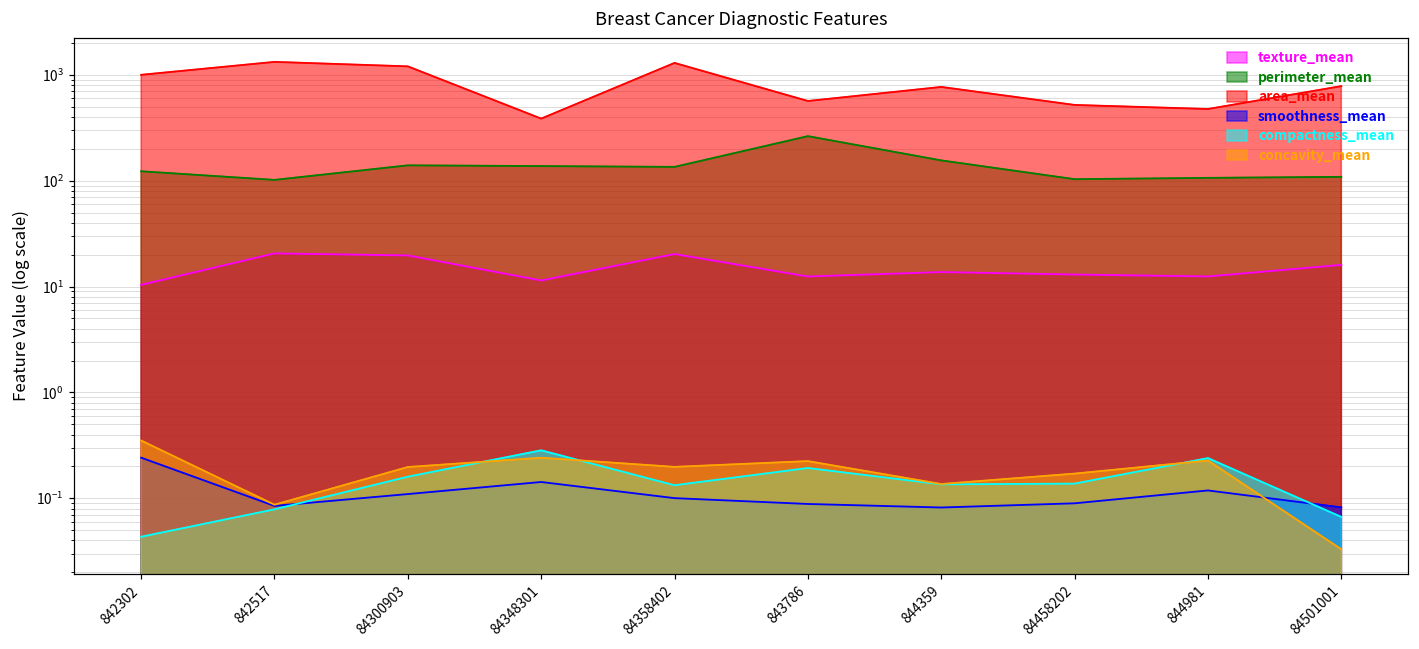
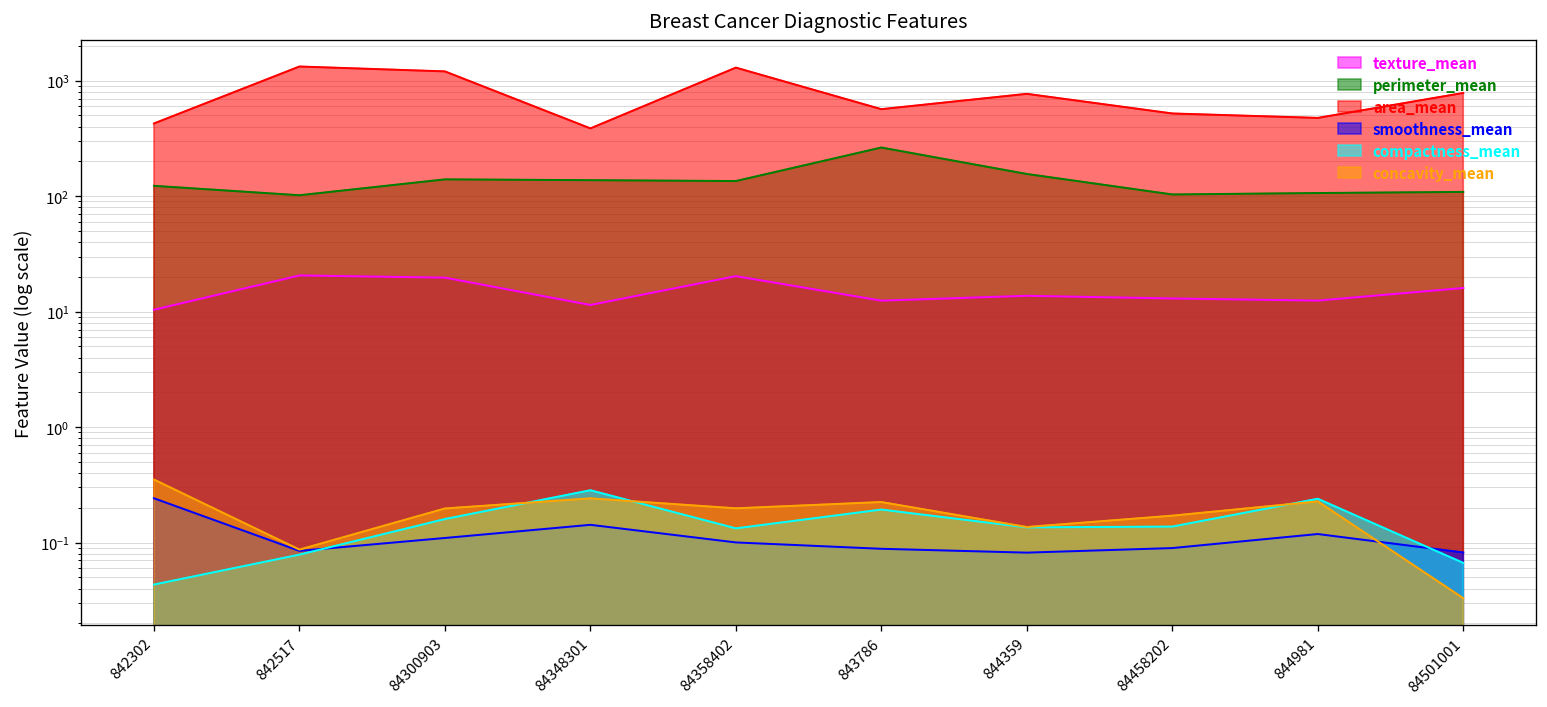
  {
    "texture_mean": {
      "842302": 10,
      "842517": 21,
      "84300903": 20,
      "84348301": 11,
      "84358402": 20,
      "843786": 12,
      "844359": 14,
      "84458202": 13,
      "844981": 12,
      "84501001": 16
    },
    "perimeter_mean": {
      "842302": 120,
      "842517": 100,
      "84300903": 140,
      "84348301": 140,
      "84358402": 140,
      "843786": 260,
      "844359": 160,
      "84458202": 100,
      "844981": 110,
      "84501001": 110
    },
    "area_mean": {
-     "842302": 1000,
+     "842302": 400,
      "842517": 1300,
      "84300903": 1200,
      "84348301": 390,
      "84358402": 1300,
      "843786": 600,
      "844359": 800,
      "84458202": 500,
      "844981": 500
    },
    "smoothness_mean": {
      "842302": 0.24,
      "84300903": 0.11,
      "84348301": 0.14,
      "84358402": 0.10,
      "843786": 0.09,
      "844359": 0.08,
      "84458202": 0.09,
      "844981": 0.12,
      "84501001": 0.08
    },
    "compactness_mean": {
      "842302": 0.04,
      "842517": 0.08,
      "84300903": 0.16,
      "84348301": 0.28,
      "84358402": 0.13,
      "843786": 0.19,
      "84458202": 0.14,
      "84501001": 0.07
    },
    "concavity_mean": {
      "842302": 0.35,
      "84300903": 0.20,
      "84348301": 0.24,
      "84358402": 0.20,
      "843786": 0.22,
      "84458202": 0.17,
      "84501001": 0.033
    }
  }
